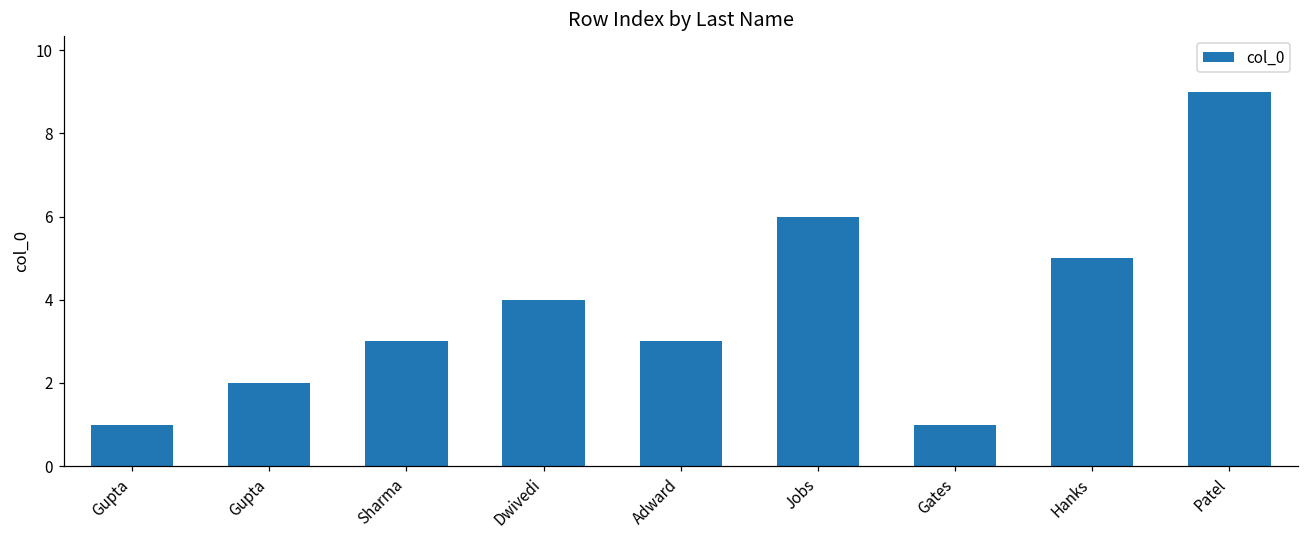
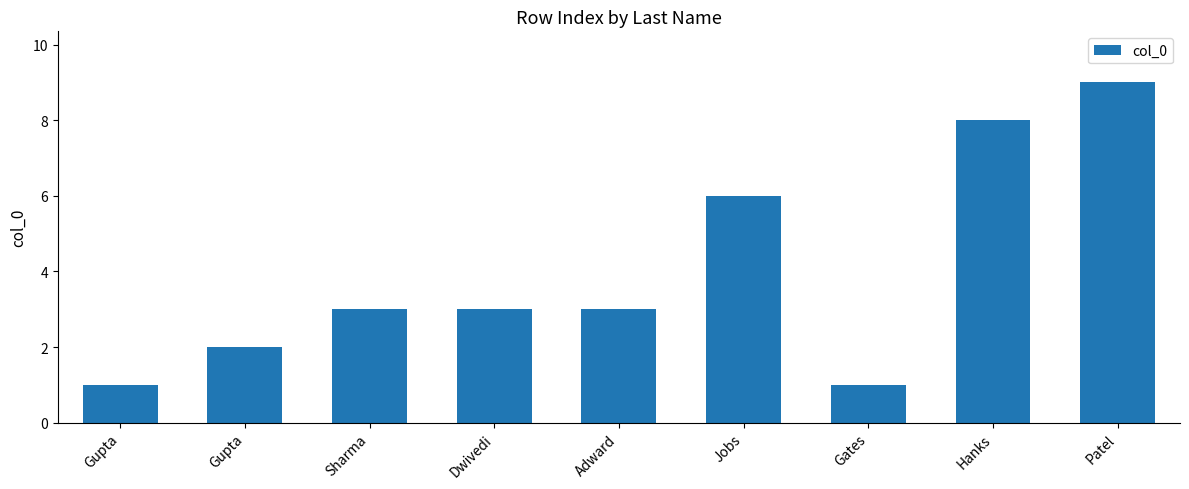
  {
    "Sharma": 3,
-   "Dwivedi": 4,
+   "Dwivedi": 3,
    "Adward": 3,
    "Jobs": 6,
    "Gates": 1,
-   "Hanks": 5,
+   "Hanks": 8,
    "Patel": 9
  }
